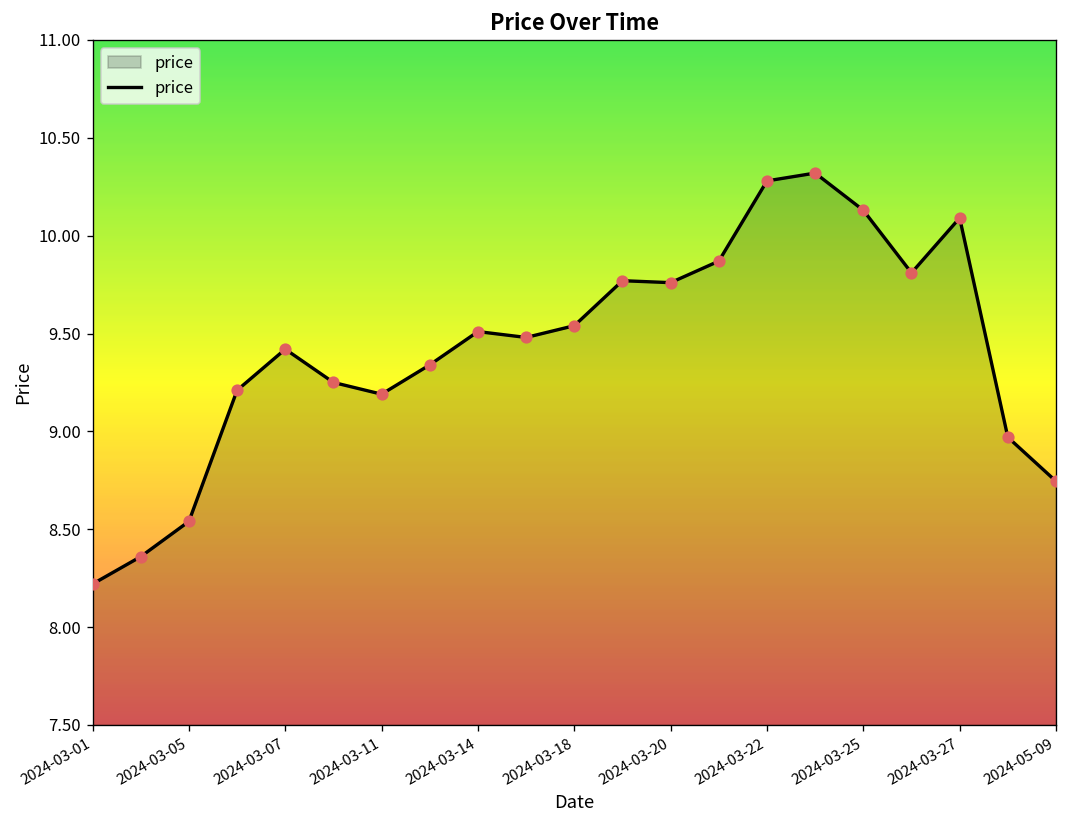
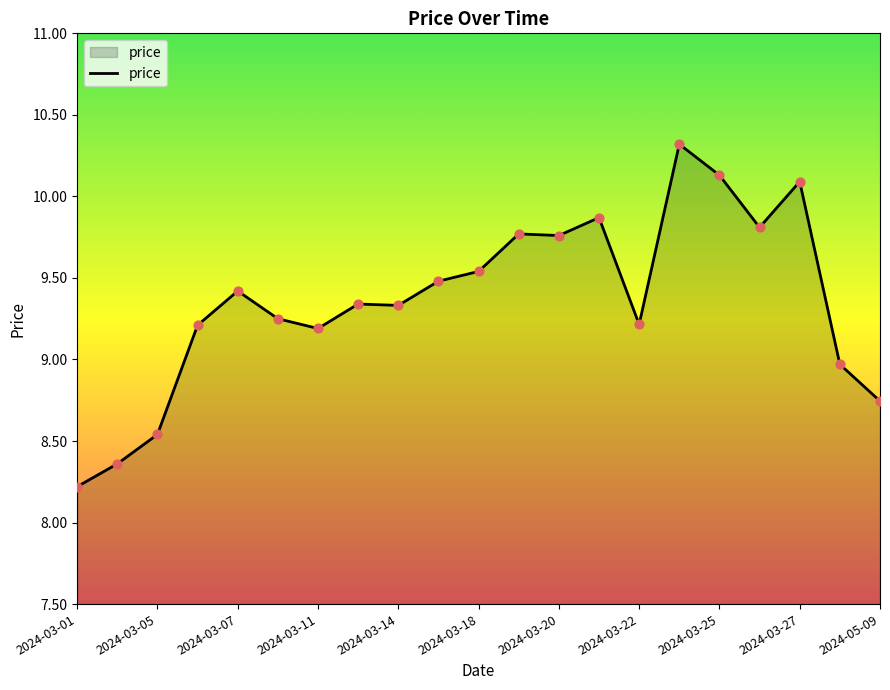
  {
    "2024-03-01": 8.22,
    "2024-03-05": 8.54,
    "2024-03-07": 9.42,
    "2024-03-11": 9.19,
-   "2024-03-14": 9.51,
+   "2024-03-14": 9.33,
    "2024-03-18": 9.54,
-   "2024-03-22": 10.28,
+   "2024-03-22": 9.22,
    "2024-03-27": 10.09,
    "2024-05-09": 8.74
  }
